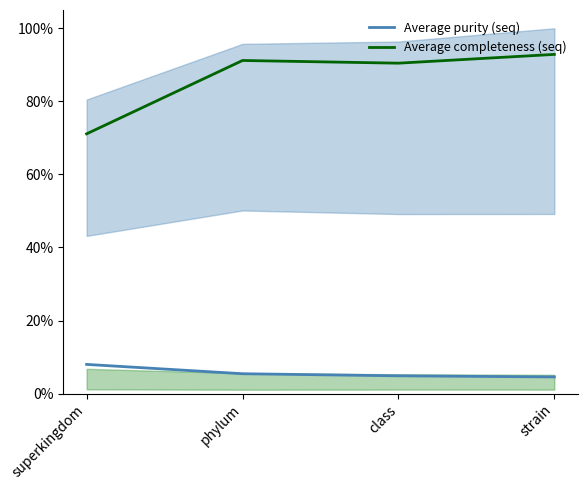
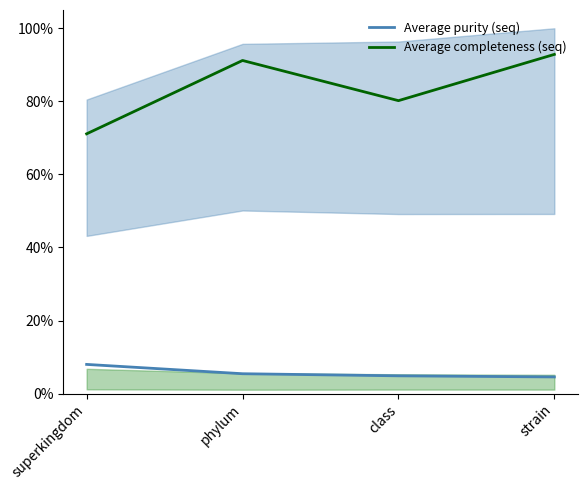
  {
    "Average completeness (seq)": {
      "superkingdom": "71%",
      "phylum": "91%",
-     "class": "90%",
+     "class": "80%",
      "strain": "93%"
    }
  }
